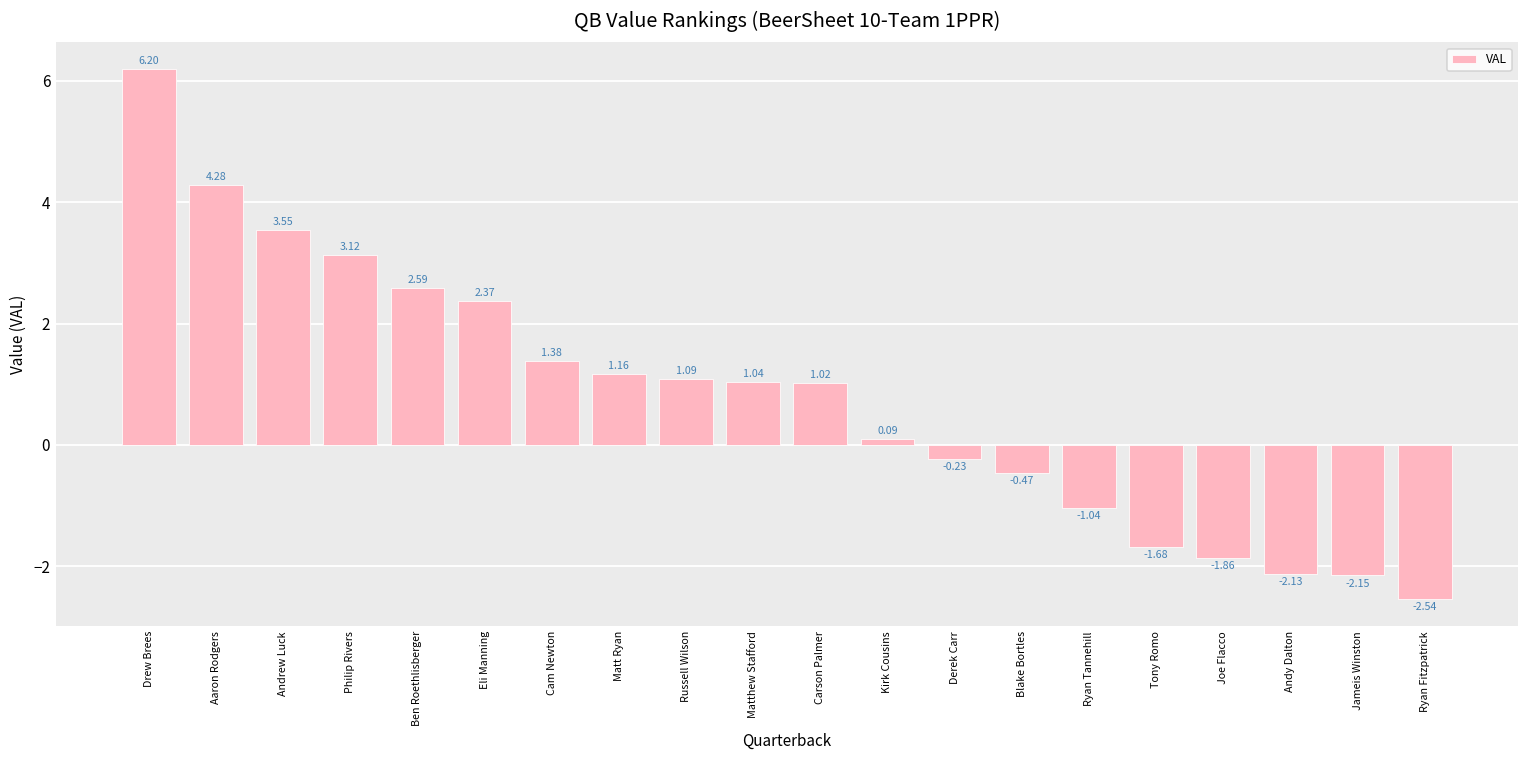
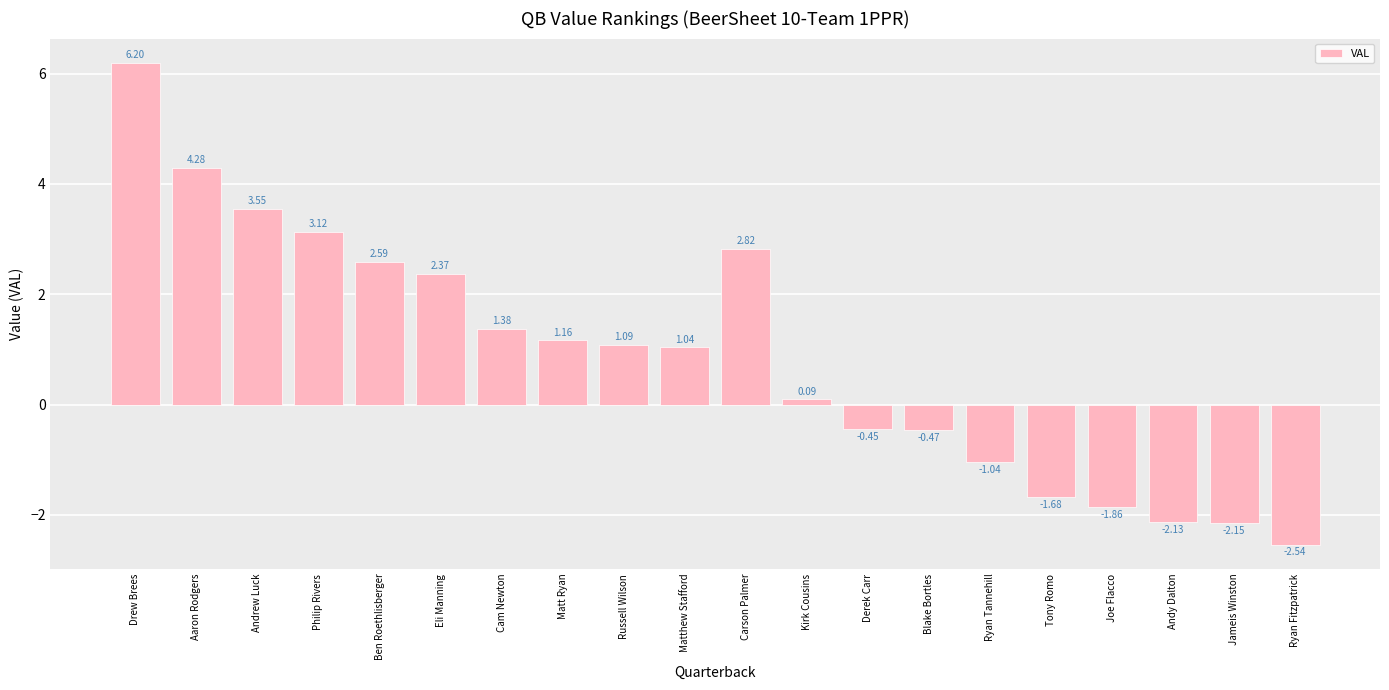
  {
    "Drew Brees": 6.20,
    "Aaron Rodgers": 4.28,
    "Andrew Luck": 3.55,
    "Philip Rivers": 3.12,
    "Ben Roethlisberger": 2.59,
    "Eli Manning": 2.37,
    "Cam Newton": 1.38,
    "Matt Ryan": 1.16,
    "Russell Wilson": 1.09,
    "Matthew Stafford": 1.04,
-   "Carson Palmer": 1.02,
+   "Carson Palmer": 2.82,
    "Kirk Cousins": 0.09,
-   "Derek Carr": -0.23,
+   "Derek Carr": -0.45,
    "Blake Bortles": -0.47,
    "Ryan Tannehill": -1.04,
    "Tony Romo": -1.68,
    "Joe Flacco": -1.86,
    "Andy Dalton": -2.13,
    "Jameis Winston": -2.15,
    "Ryan Fitzpatrick": -2.54
  }
